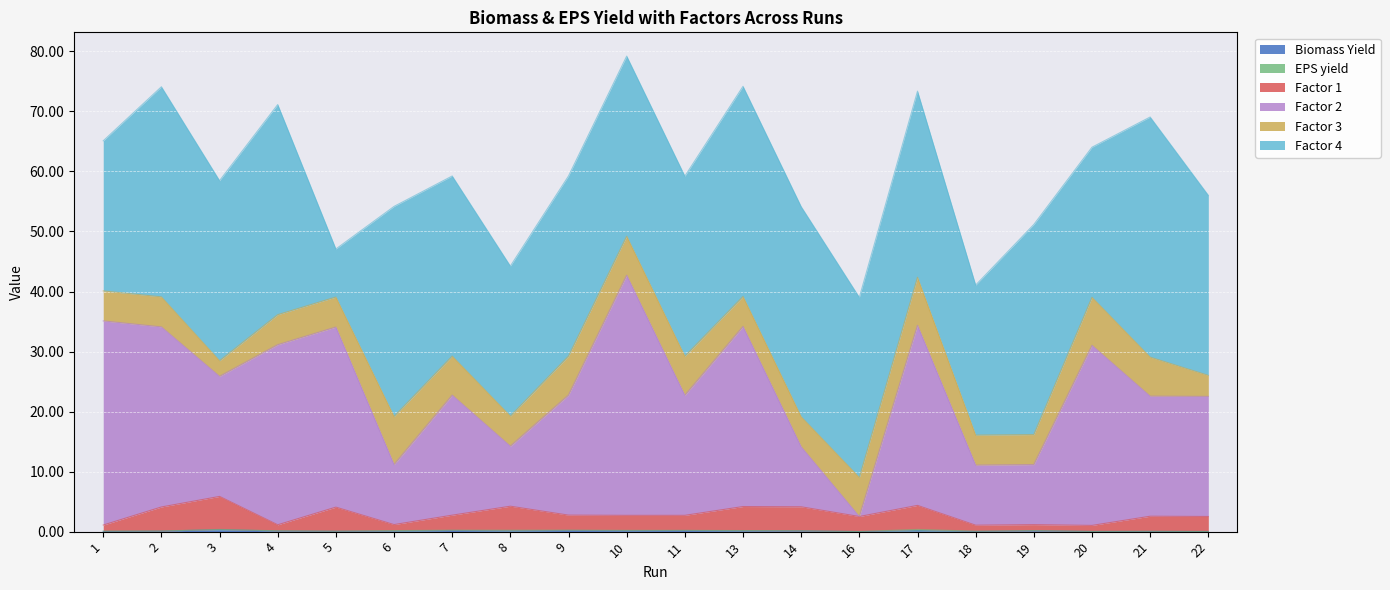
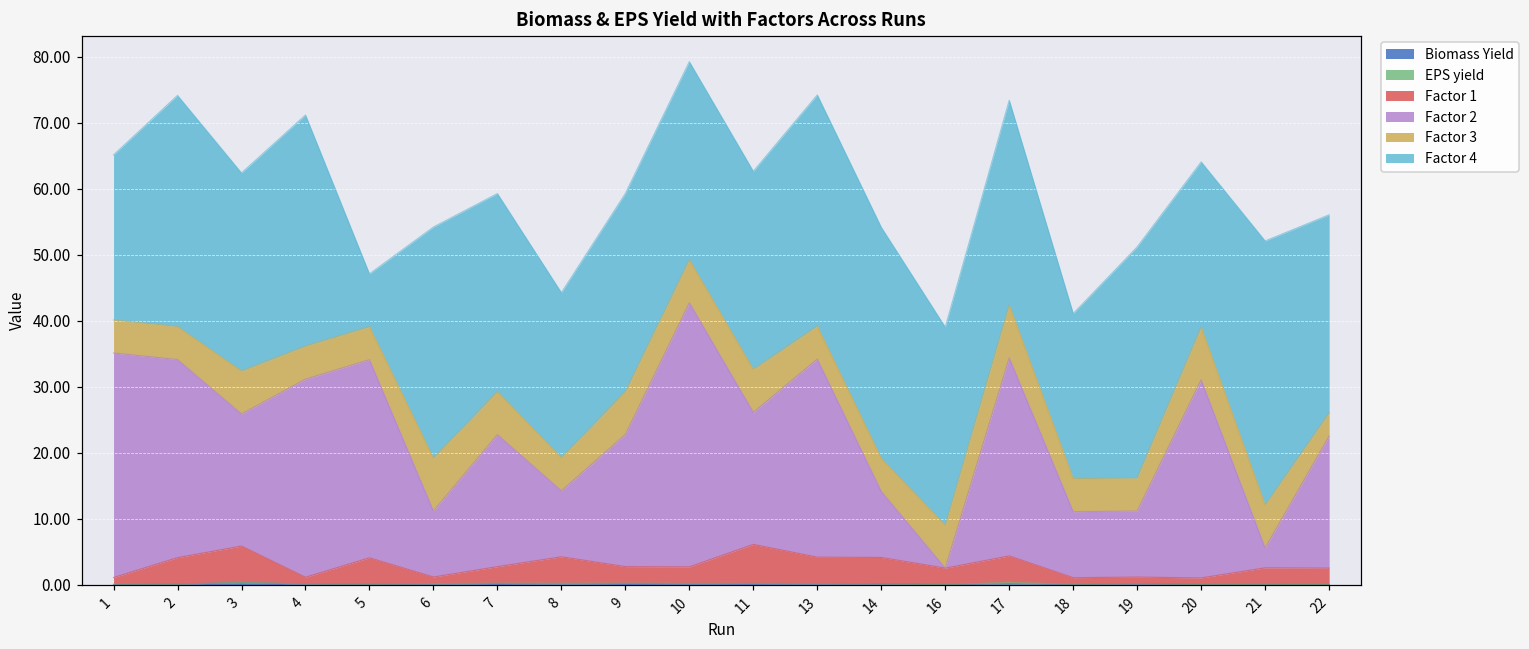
  {
    "Factor 1": {
      "1": 1,
      "2": 4,
      "3": 6,
      "4": 1,
      "5": 4,
      "6": 1,
      "7": 3,
      "8": 4,
      "9": 3,
      "10": 3,
-     "11": 3,
+     "11": 6,
      "13": 4,
      "14": 4,
      "17": 4,
      "18": 1,
      "19": 1,
      "20": 1,
      "21": 3,
      "22": 3
    },
    "Factor 2": {
      "1": 34,
      "2": 30,
      "3": 20,
      "4": 30,
      "5": 30,
      "6": 10,
      "7": 20,
      "8": 10,
      "9": 20,
      "10": 40,
      "11": 20,
      "13": 30,
      "14": 10,
      "17": 30,
      "18": 10,
      "19": 10,
      "20": 30,
-     "21": 20,
+     "21": 3,
      "22": 20
    },
    "Factor 3": {
      "1": 5,
      "2": 5,
-     "3": 3,
+     "3": 7,
      "4": 5,
      "5": 5,
      "6": 8,
      "7": 7,
      "8": 5,
      "9": 7,
      "10": 7,
      "11": 7,
      "13": 5,
      "14": 5,
      "16": 7,
      "17": 8,
      "18": 5,
      "19": 5,
      "20": 8,
      "21": 6,
      "22": 4
    },
    "Factor 4": {
      "1": 25,
      "2": 35,
      "3": 30,
      "4": 35,
      "5": 8,
      "6": 35,
      "7": 30,
      "8": 25,
      "9": 30,
      "10": 30,
      "11": 30,
      "13": 35,
      "14": 35,
      "16": 30,
      "17": 31,
      "18": 25,
      "19": 35,
      "20": 25,
      "21": 40,
      "22": 30
    }
  }
